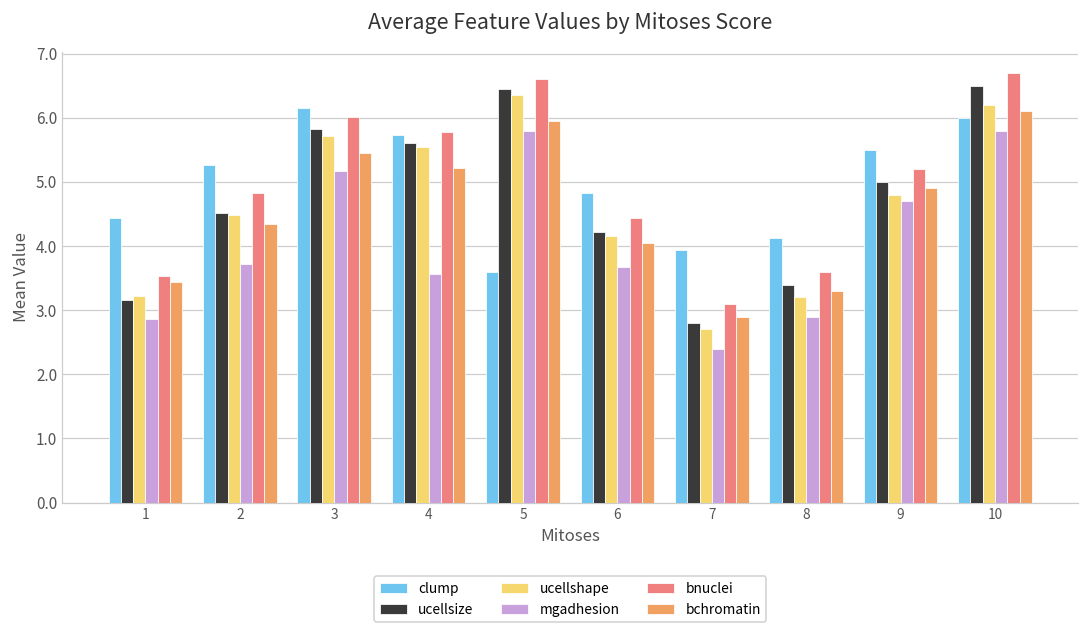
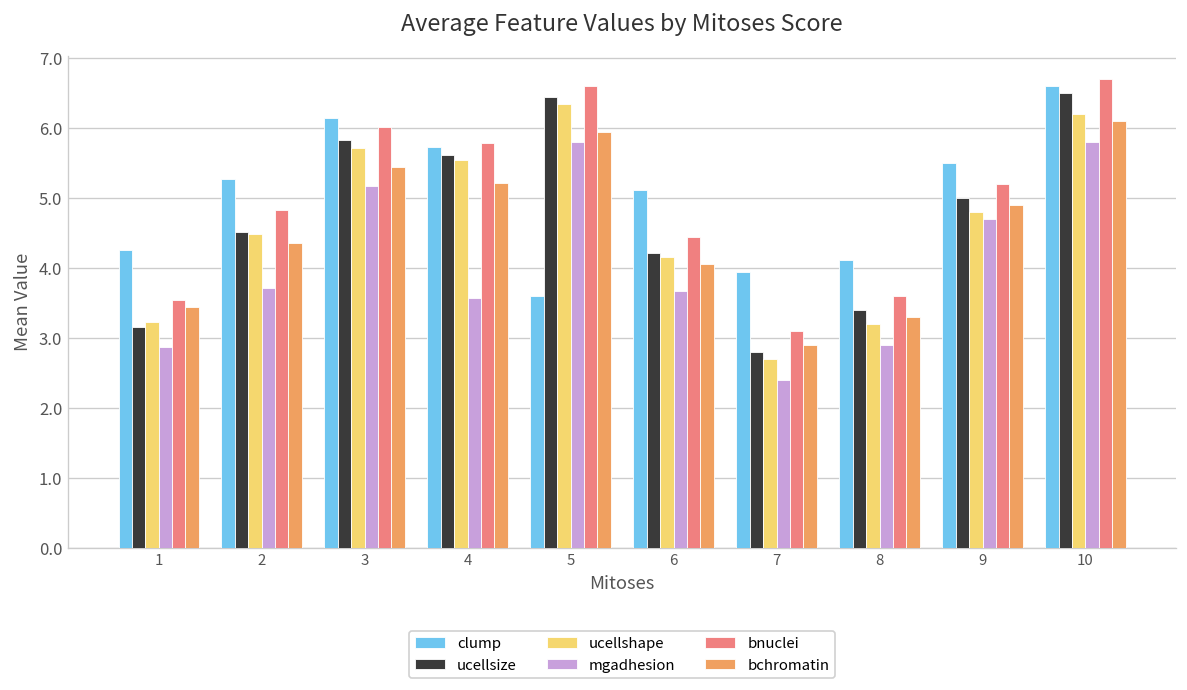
  {
    "clump": {
-     "1": 4.4,
+     "1": 4.3,
      "2": 5.3,
      "3": 6.2,
      "4": 5.7,
      "5": 3.6,
-     "6": 4.8,
+     "6": 5.1,
      "7": 3.9,
      "8": 4.1,
      "9": 5.5,
-     "10": 6.0
+     "10": 6.6
    },
    "ucellsize": {
      "1": 3.2,
      "2": 4.5,
      "3": 5.8,
      "4": 5.6,
      "5": 6.5,
      "6": 4.2,
      "7": 2.8,
      "8": 3.4,
      "9": 5.0,
      "10": 6.5
    },
    "mgadhesion": {
      "1": 2.9,
      "2": 3.7,
      "3": 5.2,
      "4": 3.6,
      "5": 5.8,
      "6": 3.7,
      "7": 2.4,
      "8": 2.9,
      "9": 4.7,
      "10": 5.8
    }
  }
